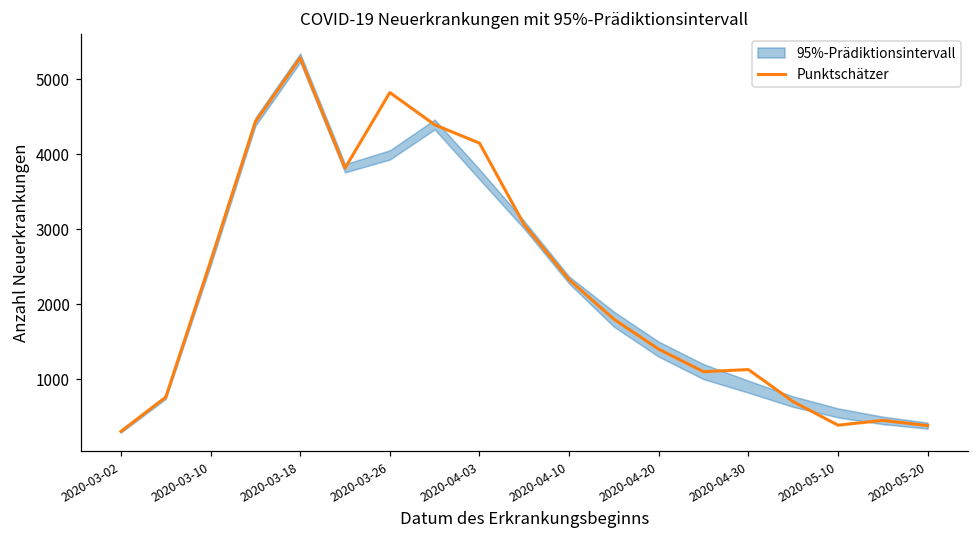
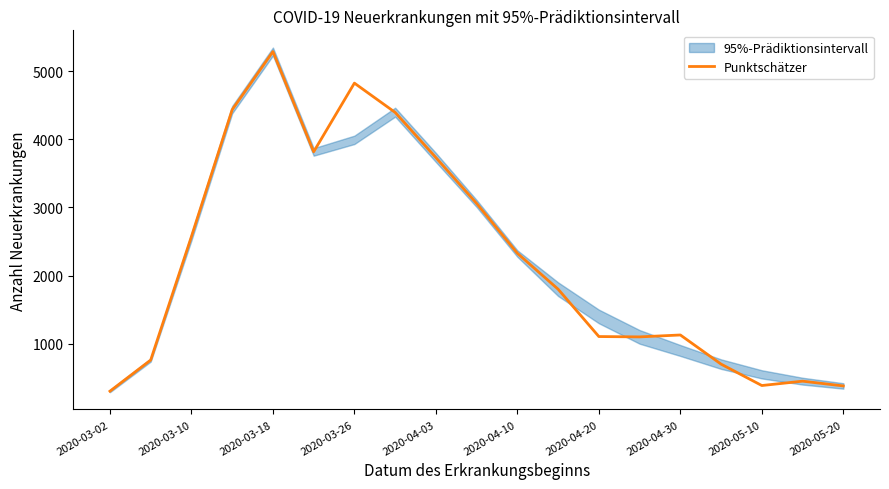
  {
    "Punktschätzer": {
      "2020-03-10": 2600,
      "2020-03-18": 5300,
      "2020-03-26": 4800,
-     "2020-04-03": 4200,
+     "2020-04-03": 3700,
      "2020-04-10": 2300,
-     "2020-04-20": 1400,
+     "2020-04-20": 1100,
      "2020-04-30": 1100,
      "2020-05-10": 400,
      "2020-05-20": 400
    }
  }
